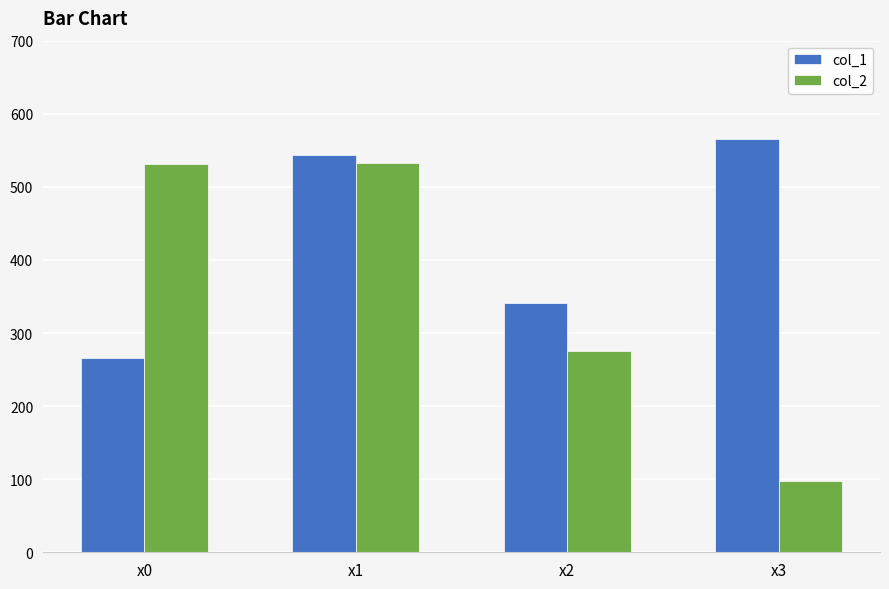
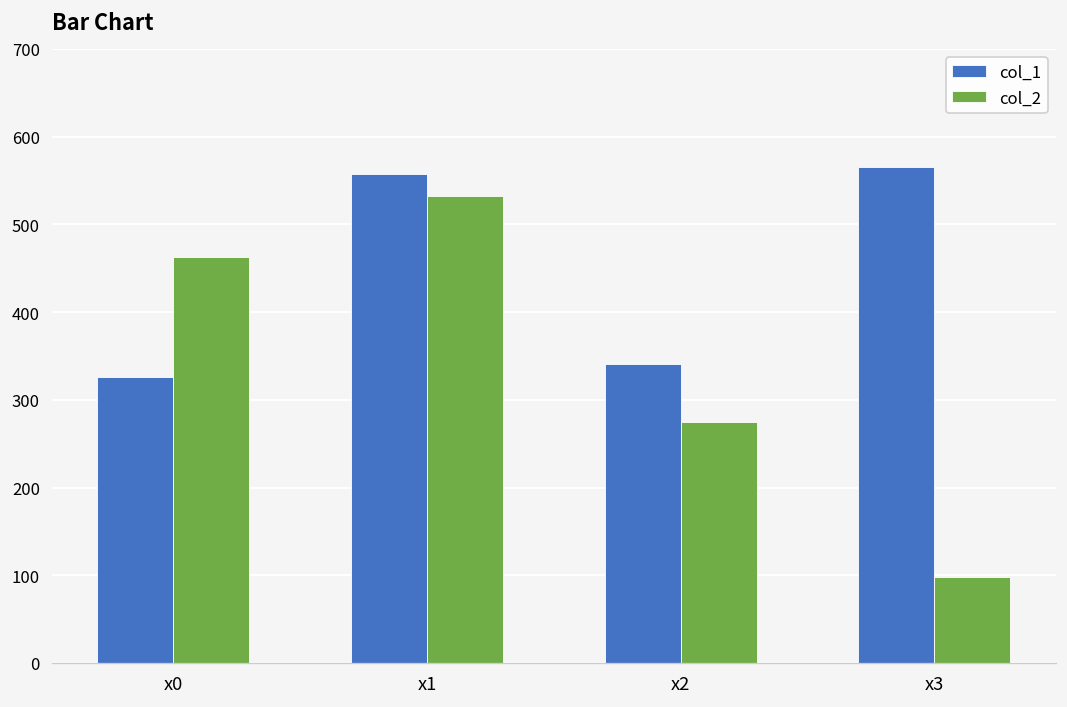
  {
    "col_1": {
-     "x0": 270,
-     "x1": 540,
+     "x0": 330,
+     "x1": 560,
      "x2": 340,
      "x3": 570
    },
    "col_2": {
-     "x0": 530,
+     "x0": 460,
      "x1": 530,
      "x2": 280,
      "x3": 100
    }
  }
